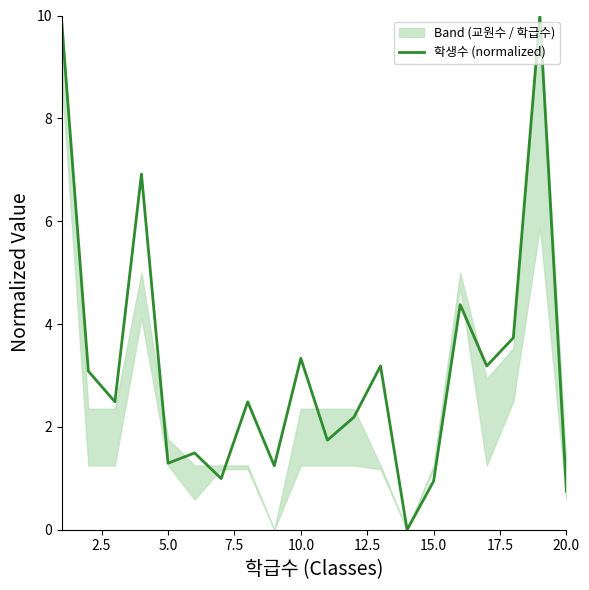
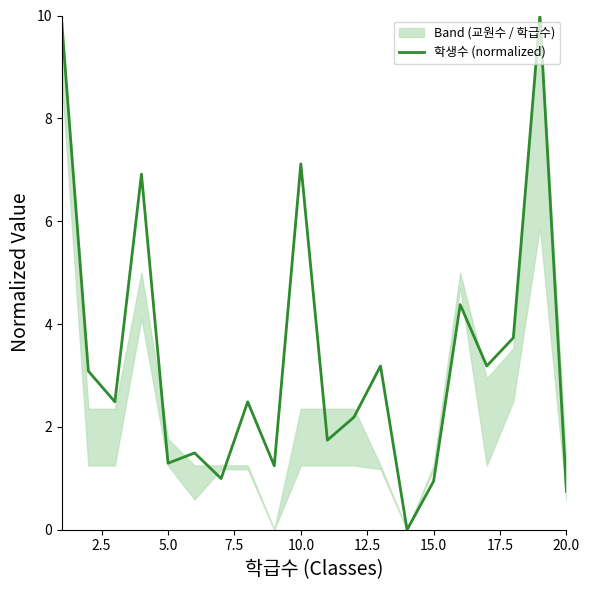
  {
    "학생수 (normalized)": {
      "5.0": 1.3,
-     "10.0": 3.3,
+     "10.0": 7.1,
      "15.0": 0.9,
      "20.0": 0.7
    }
  }
